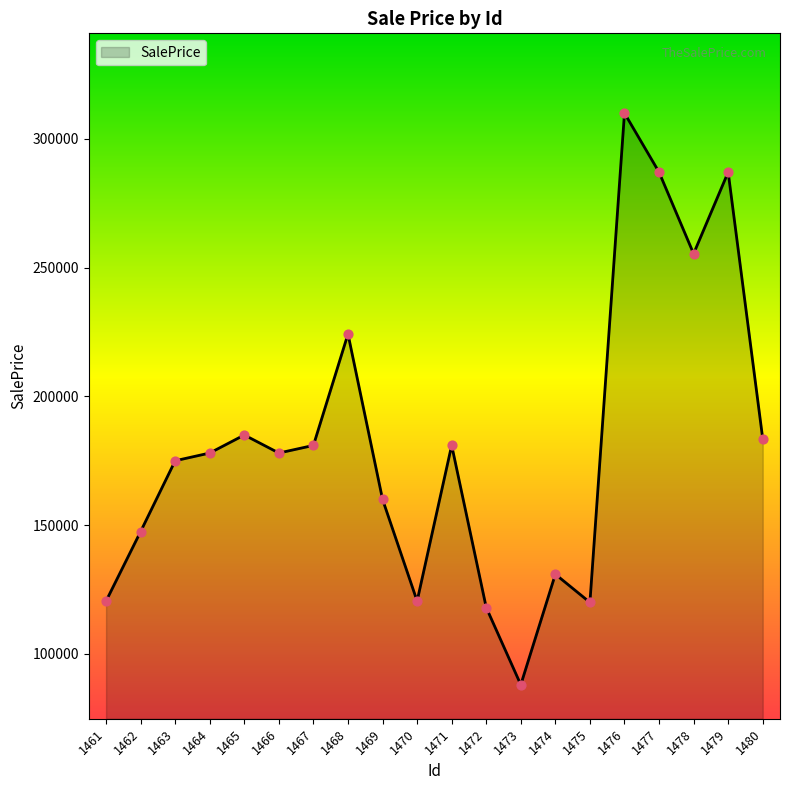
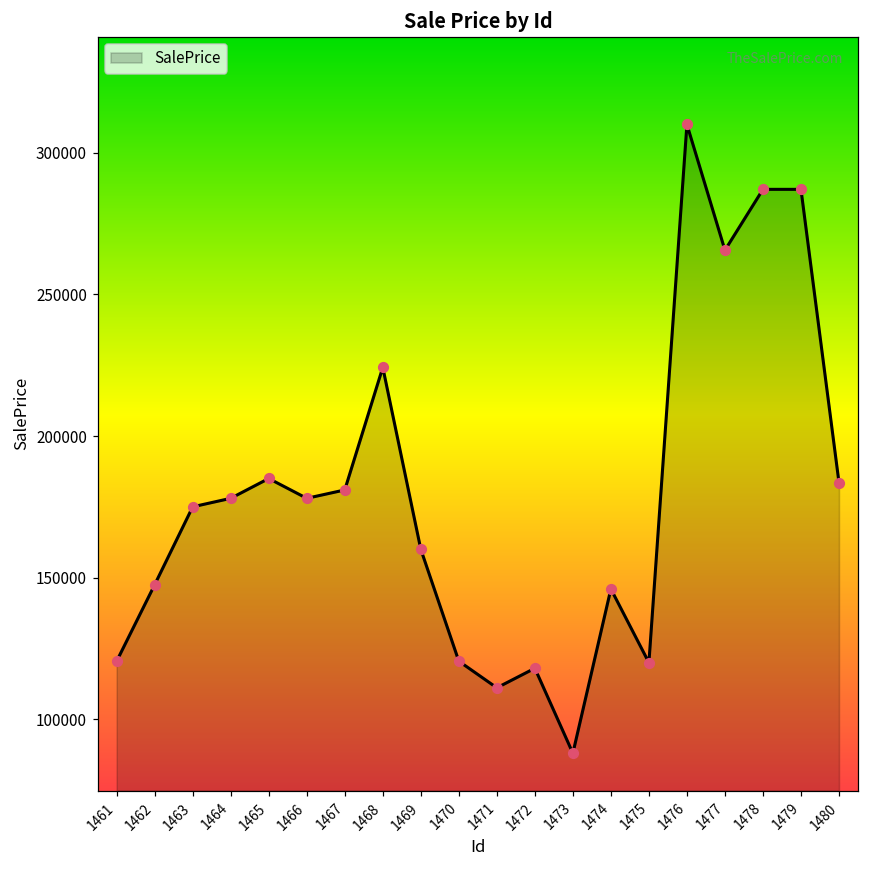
  {
    "1461": 121000,
    "1462": 148000,
    "1463": 175000,
    "1464": 178000,
    "1465": 185000,
    "1466": 178000,
    "1467": 181000,
    "1468": 224000,
    "1469": 160000,
    "1470": 121000,
-   "1471": 181000,
+   "1471": 111000,
    "1472": 118000,
    "1473": 88000,
-   "1474": 131000,
+   "1474": 146000,
    "1475": 120000,
    "1476": 310000,
-   "1477": 287000,
-   "1478": 255000,
+   "1477": 266000,
+   "1478": 287000,
    "1479": 287000,
    "1480": 184000
  }
